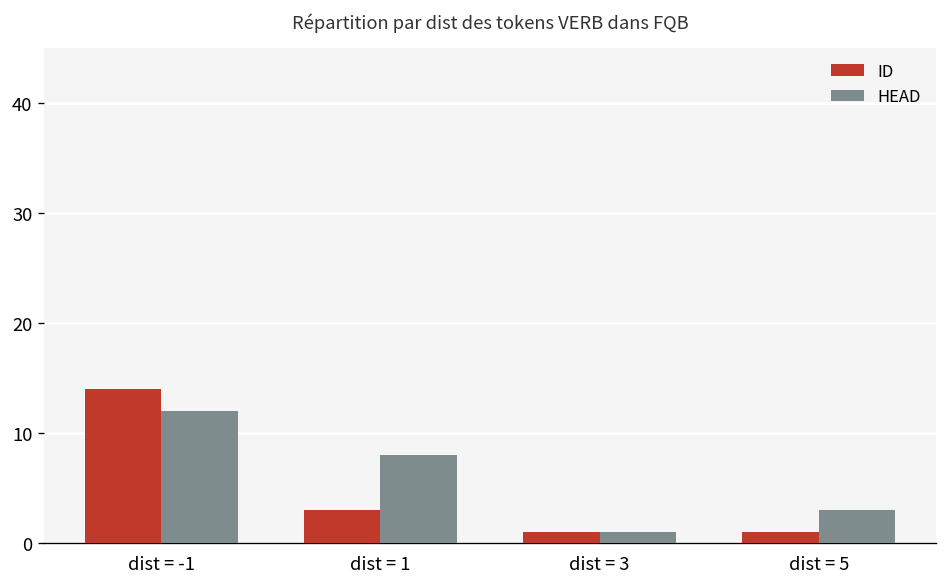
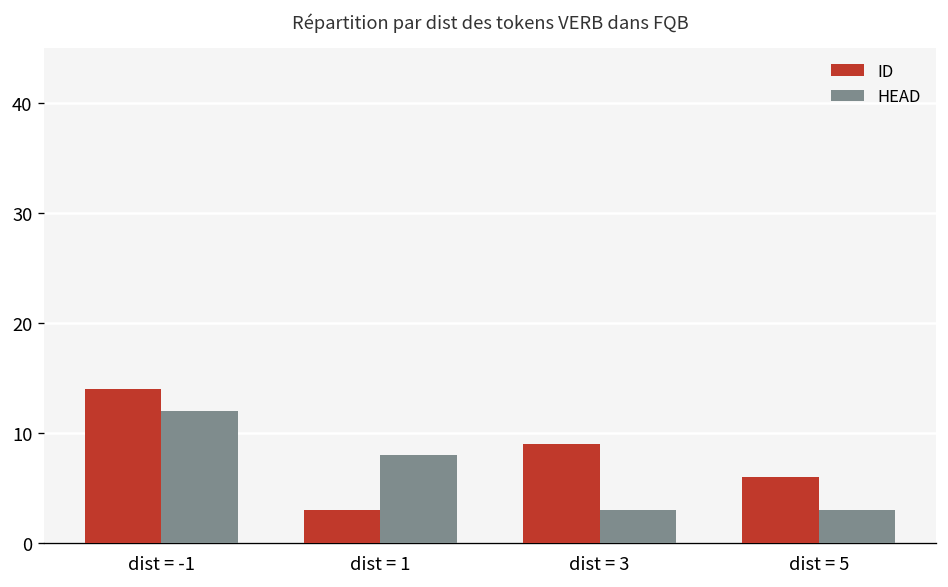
  {
    "ID": {
      "dist = -1": 14,
      "dist = 1": 3,
-     "dist = 3": 1,
-     "dist = 5": 1
+     "dist = 3": 9,
+     "dist = 5": 6
    },
    "HEAD": {
      "dist = -1": 12,
      "dist = 1": 8,
-     "dist = 3": 1,
+     "dist = 3": 3,
      "dist = 5": 3
    }
  }
